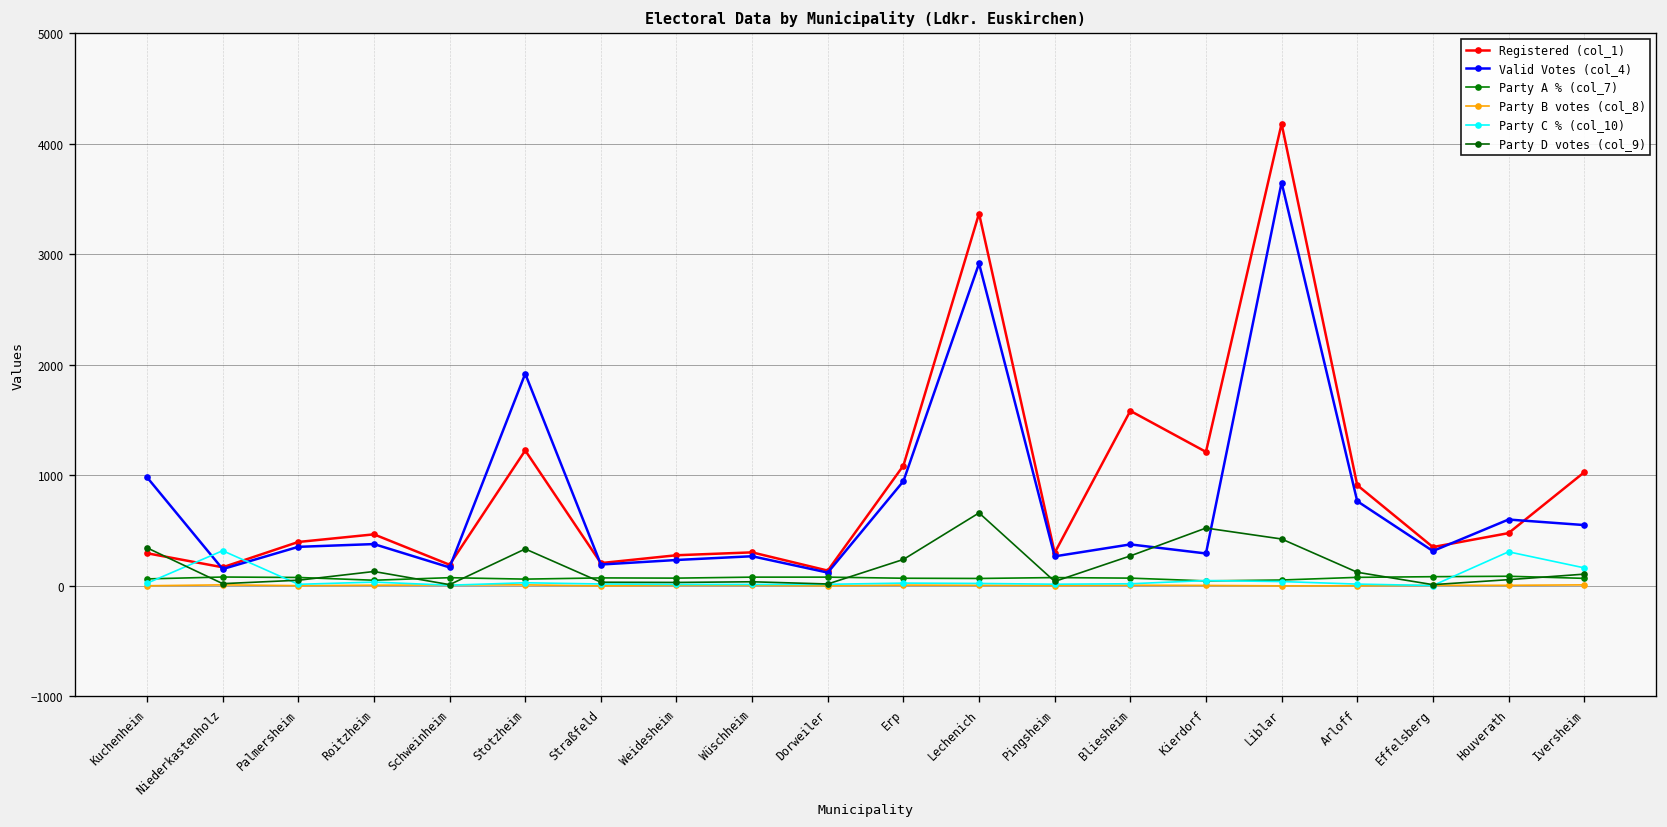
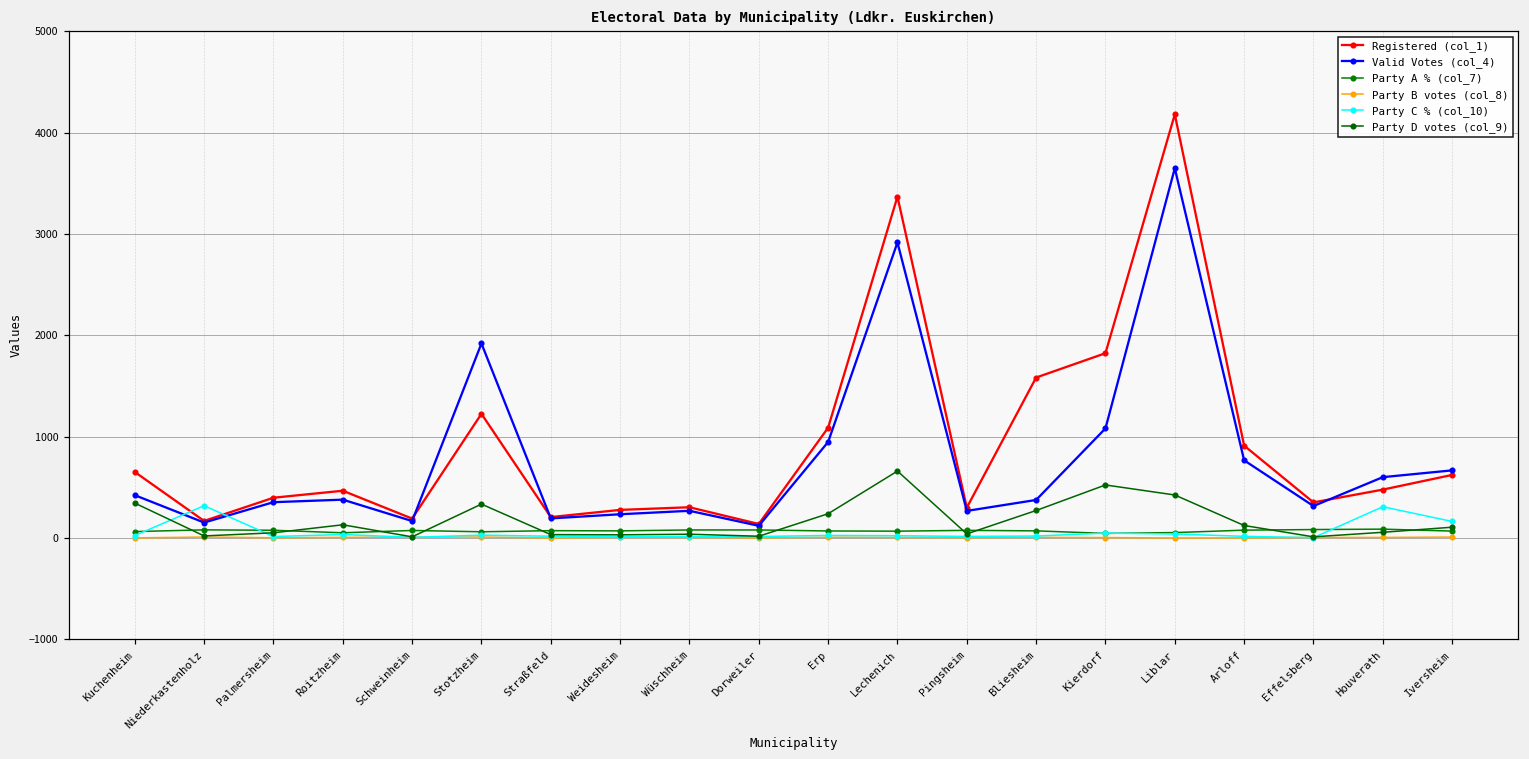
  {
    "Registered (col_1)": {
-     "Kuchenheim": 300,
+     "Kuchenheim": 700,
      "Palmersheim": 400,
      "Roitzheim": 500,
      "Stotzheim": 1200,
      "Weidesheim": 300,
      "Wüschheim": 300,
      "Erp": 1100,
      "Lechenich": 3400,
      "Pingsheim": 300,
      "Bliesheim": 1600,
-     "Kierdorf": 1200,
+     "Kierdorf": 1800,
      "Liblar": 4200,
      "Arloff": 900,
      "Effelsberg": 400,
      "Houverath": 500,
-     "Iversheim": 1000
+     "Iversheim": 600
    },
    "Valid Votes (col_4)": {
-     "Kuchenheim": 1000,
+     "Kuchenheim": 400,
      "Palmersheim": 400,
      "Roitzheim": 400,
      "Stotzheim": 1900,
      "Weidesheim": 200,
      "Wüschheim": 300,
      "Erp": 900,
      "Lechenich": 2900,
      "Pingsheim": 300,
      "Bliesheim": 400,
-     "Kierdorf": 300,
+     "Kierdorf": 1100,
      "Liblar": 3600,
      "Arloff": 800,
      "Effelsberg": 300,
      "Houverath": 600,
-     "Iversheim": 600
+     "Iversheim": 700
    },
    "Party B votes (col_8)": {
      "Roitzheim": 0,
      "Kierdorf": 0,
      "Liblar": 0,
      "Houverath": 0,
      "Iversheim": 0
    },
    "Party C % (col_10)": {
      "Niederkastenholz": 300,
      "Houverath": 300,
      "Iversheim": 200
    }
  }
